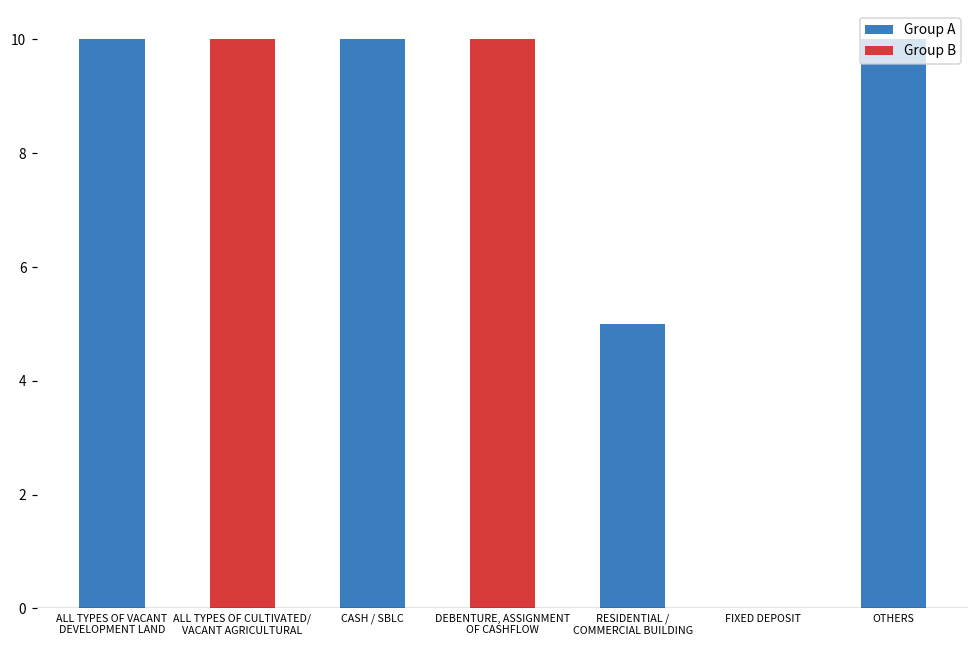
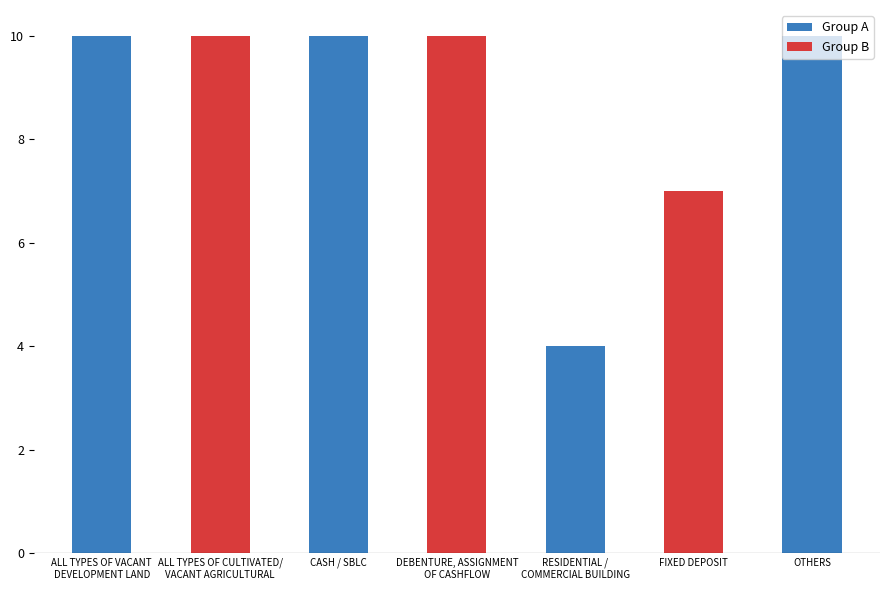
  {
    "Group A": {
      "ALL TYPES OF VACANT DEVELOPMENT LAND": 10,
      "CASH / SBLC": 10,
-     "RESIDENTIAL / COMMERCIAL BUILDING": 5
+     "RESIDENTIAL / COMMERCIAL BUILDING": 4
    },
    "Group B": {
      "ALL TYPES OF CULTIVATED/ VACANT AGRICULTURAL": 10,
      "DEBENTURE, ASSIGNMENT OF CASHFLOW": 10,
-     "FIXED DEPOSIT": 0
+     "FIXED DEPOSIT": 7
    }
  }
